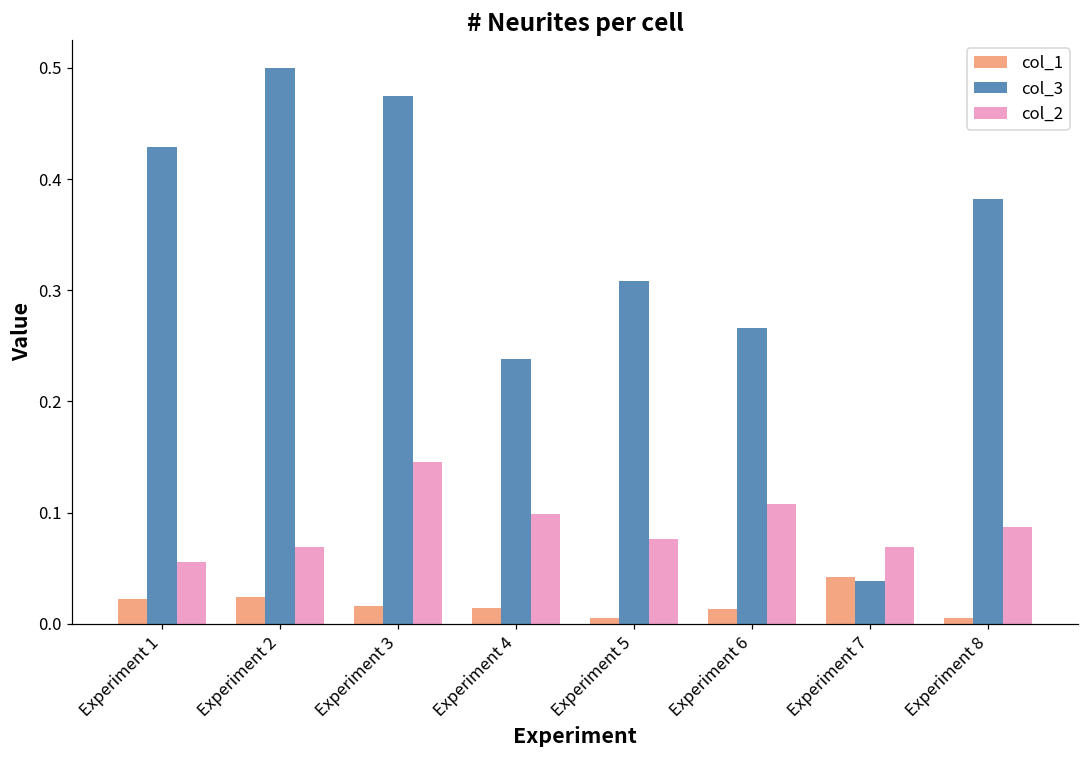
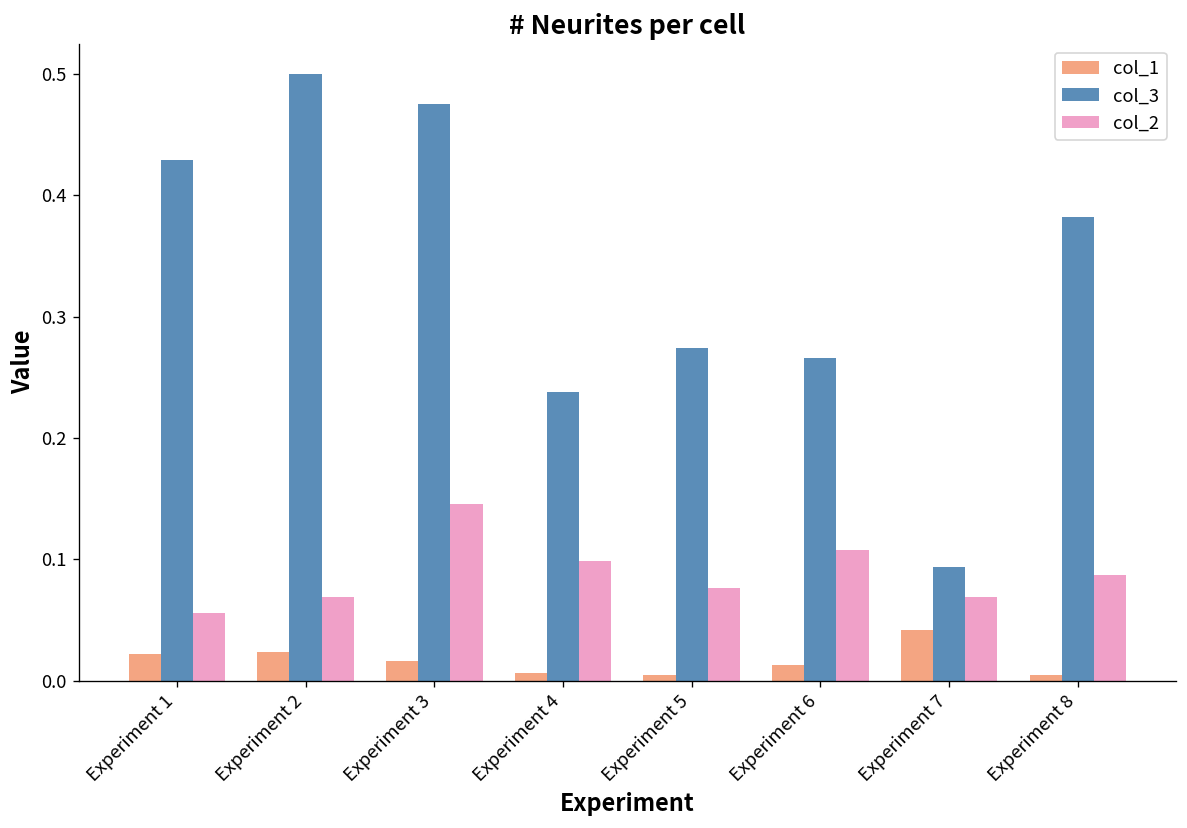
  {
    "col_1": {
      "Experiment 1": 0.022,
      "Experiment 2": 0.024,
      "Experiment 3": 0.016,
-     "Experiment 4": 0.014,
+     "Experiment 4": 0.006,
      "Experiment 5": 0.005,
      "Experiment 6": 0.013,
      "Experiment 7": 0.042,
      "Experiment 8": 0.005
    },
    "col_3": {
      "Experiment 1": 0.429,
      "Experiment 2": 0.500,
      "Experiment 3": 0.475,
      "Experiment 4": 0.238,
-     "Experiment 5": 0.308,
+     "Experiment 5": 0.274,
      "Experiment 6": 0.266,
-     "Experiment 7": 0.039,
+     "Experiment 7": 0.094,
      "Experiment 8": 0.382
    },
    "col_2": {
      "Experiment 1": 0.056,
      "Experiment 2": 0.069,
      "Experiment 3": 0.146,
      "Experiment 4": 0.099,
      "Experiment 5": 0.076,
      "Experiment 6": 0.108,
      "Experiment 7": 0.069,
      "Experiment 8": 0.087
    }
  }
